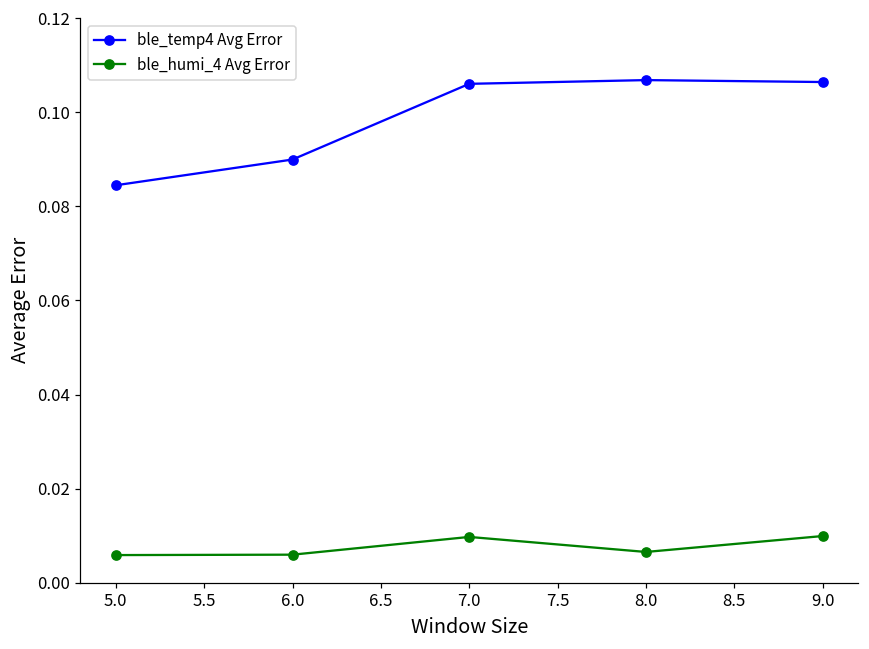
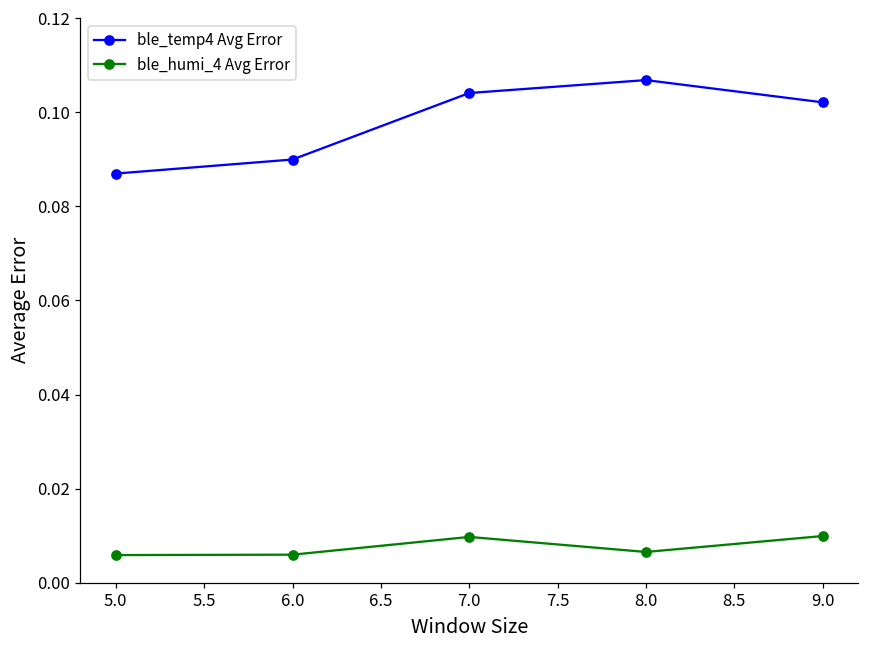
  {
    "ble_temp4 Avg Error": {
-     "5.0": 0.084,
+     "5.0": 0.087,
      "6.0": 0.090,
-     "7.0": 0.106,
+     "7.0": 0.104,
      "8.0": 0.107,
-     "9.0": 0.106
+     "9.0": 0.102
    },
    "ble_humi_4 Avg Error": {
      "5.0": 0.006,
      "6.0": 0.006,
      "7.0": 0.010,
      "8.0": 0.007,
      "9.0": 0.010
    }
  }
